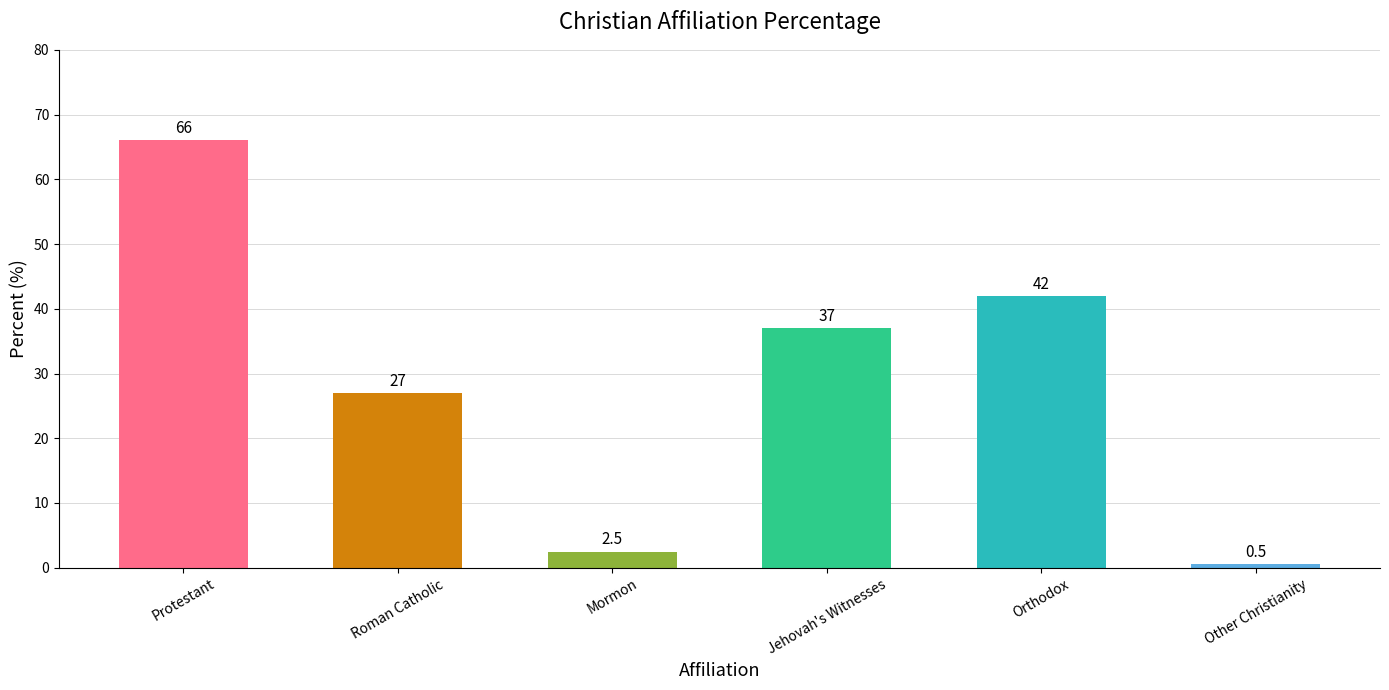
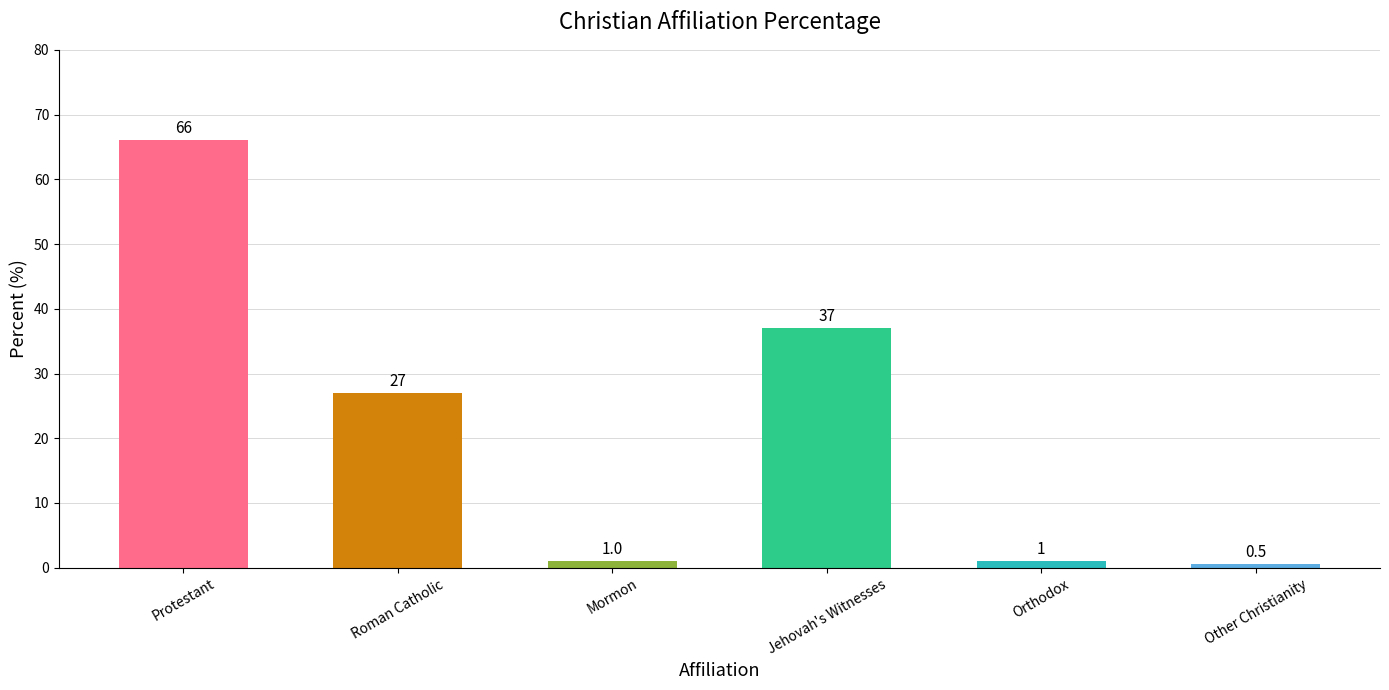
  {
    "Protestant": 66,
    "Roman Catholic": 27,
-   "Mormon": 2.5,
+   "Mormon": 1.0,
    "Jehovah's Witnesses": 37,
-   "Orthodox": 42,
+   "Orthodox": 1,
    "Other Christianity": 0.5
  }
